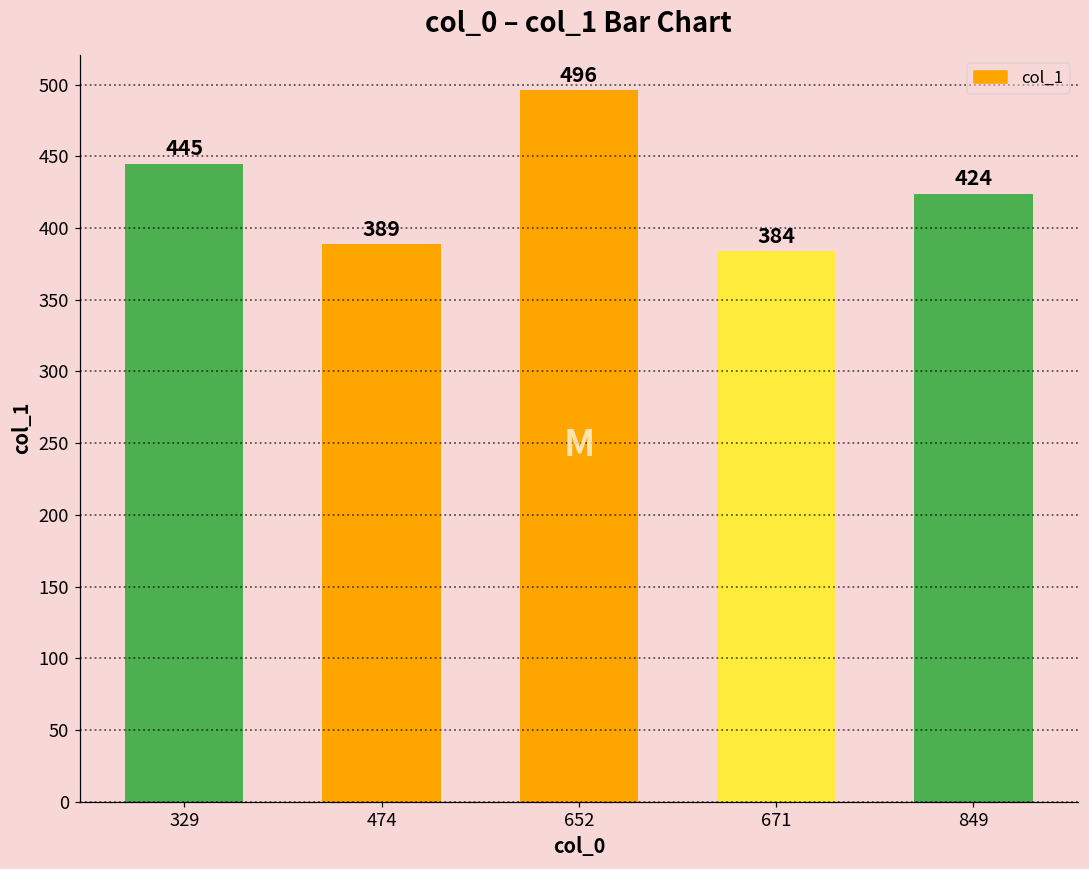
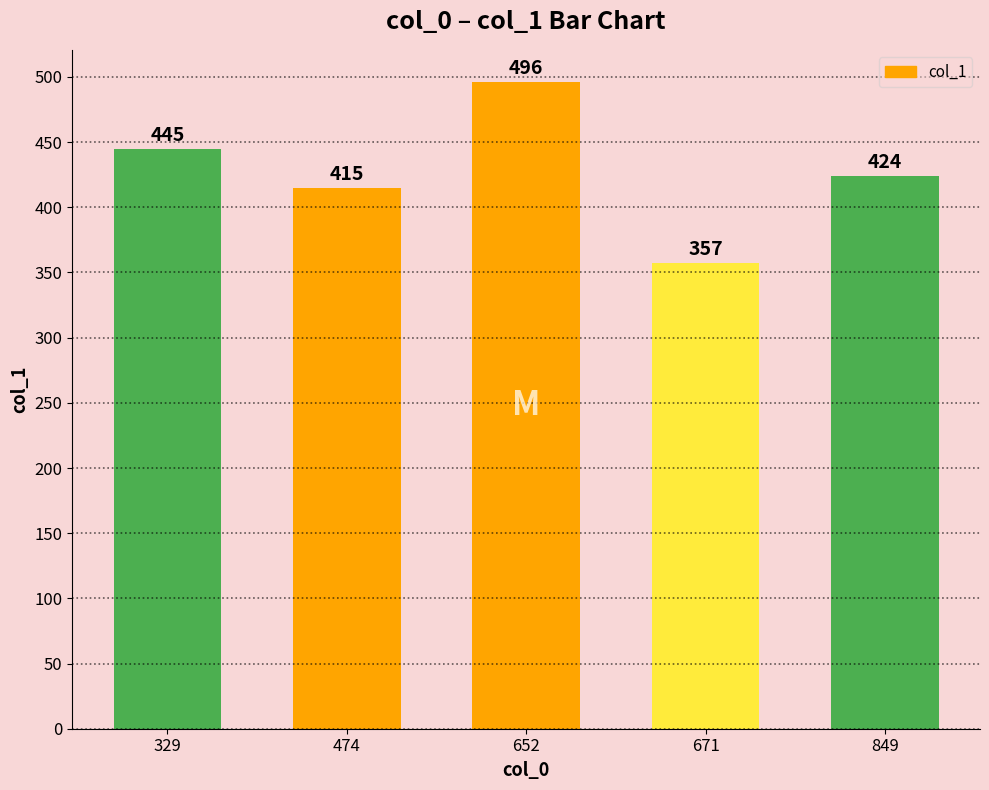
  {
    "329": 445,
-   "474": 389,
+   "474": 415,
    "652": 496,
-   "671": 384,
+   "671": 357,
    "849": 424
  }
